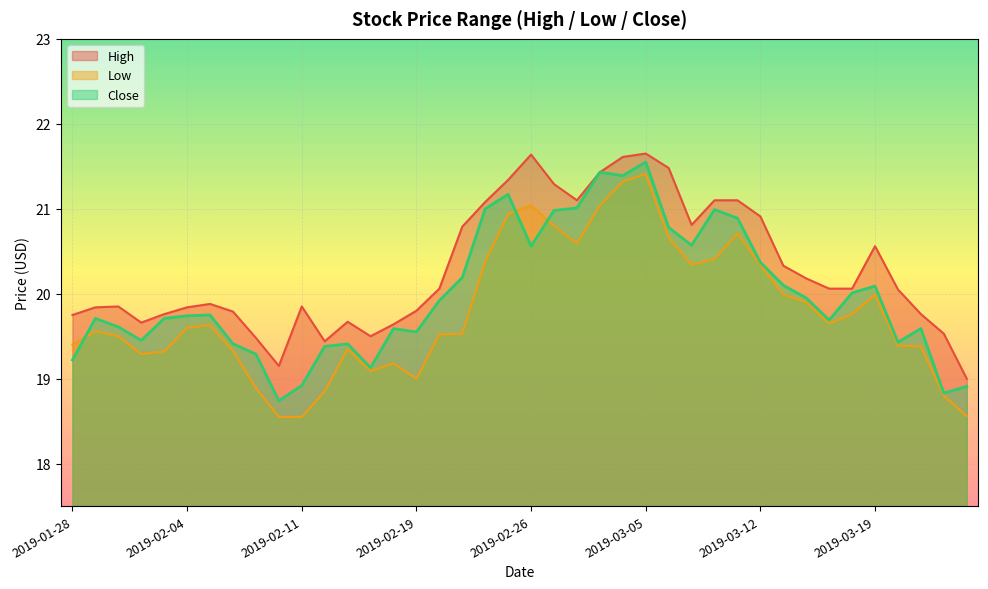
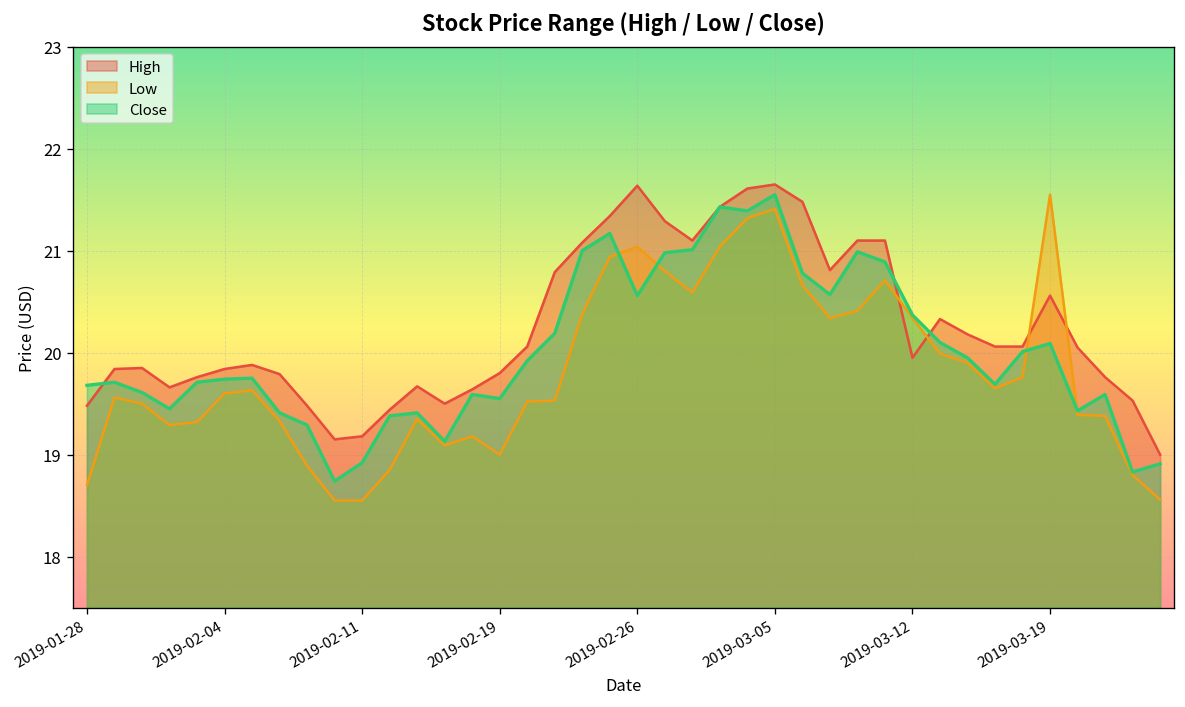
  {
    "High": {
-     "2019-01-28": 19.8,
+     "2019-01-28": 19.5,
      "2019-02-04": 19.8,
-     "2019-02-11": 19.9,
+     "2019-02-11": 19.2,
      "2019-02-19": 19.8,
      "2019-02-26": 21.6,
      "2019-03-05": 21.7,
-     "2019-03-12": 20.9,
+     "2019-03-12": 20.0,
      "2019-03-19": 20.6
    },
    "Low": {
-     "2019-01-28": 19.4,
+     "2019-01-28": 18.7,
      "2019-02-04": 19.6,
      "2019-02-11": 18.5,
      "2019-02-19": 19.0,
      "2019-02-26": 21.0,
      "2019-03-05": 21.4,
-     "2019-03-19": 20.0
+     "2019-03-19": 21.6
    },
    "Close": {
-     "2019-01-28": 19.2,
+     "2019-01-28": 19.7,
      "2019-02-04": 19.7,
      "2019-02-11": 18.9,
      "2019-02-19": 19.5,
      "2019-02-26": 20.6,
      "2019-03-05": 21.5,
      "2019-03-19": 20.1
    }
  }
